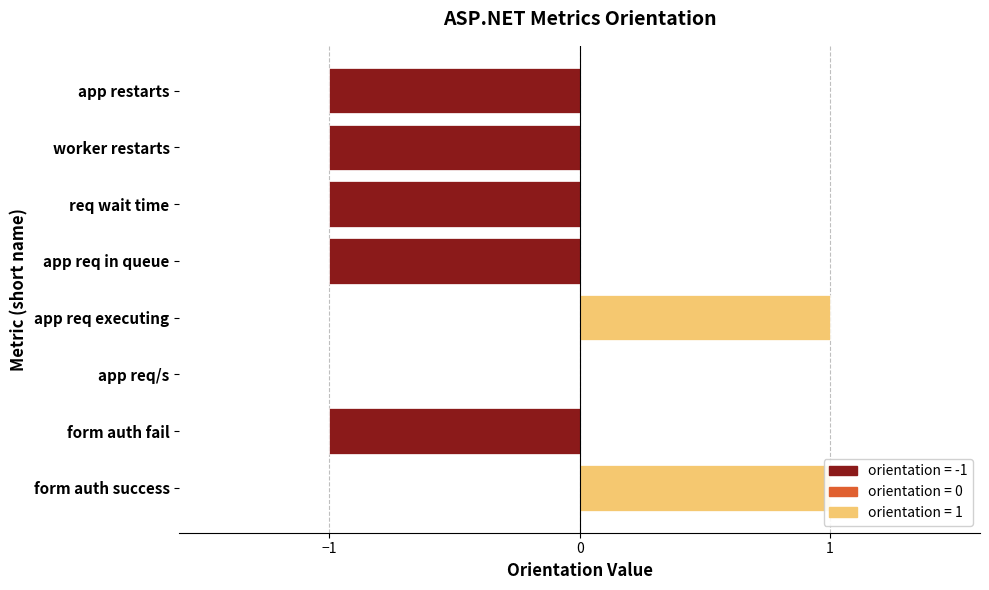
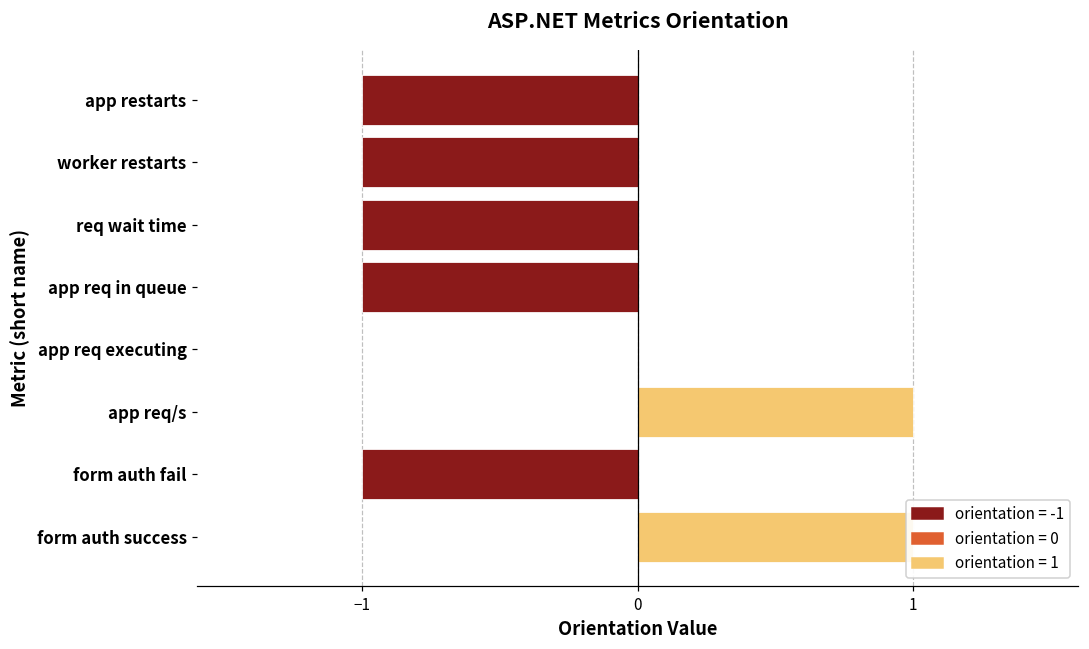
  {
    "app restarts": -1,
    "worker restarts": -1,
    "req wait time": -1,
    "app req in queue": -1,
-   "app req executing": 1,
-   "app req/s": 0,
+   "app req executing": 0,
+   "app req/s": 1,
    "form auth fail": -1
  }
